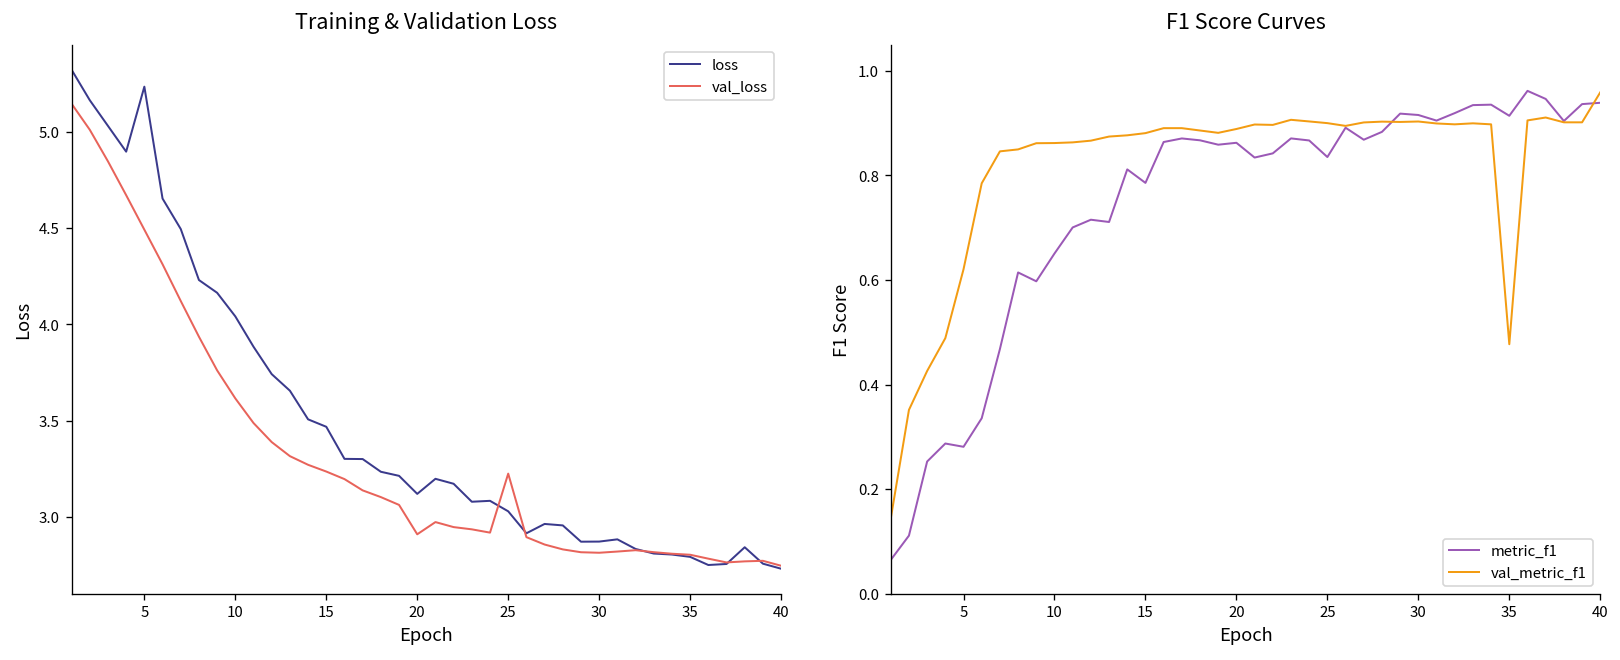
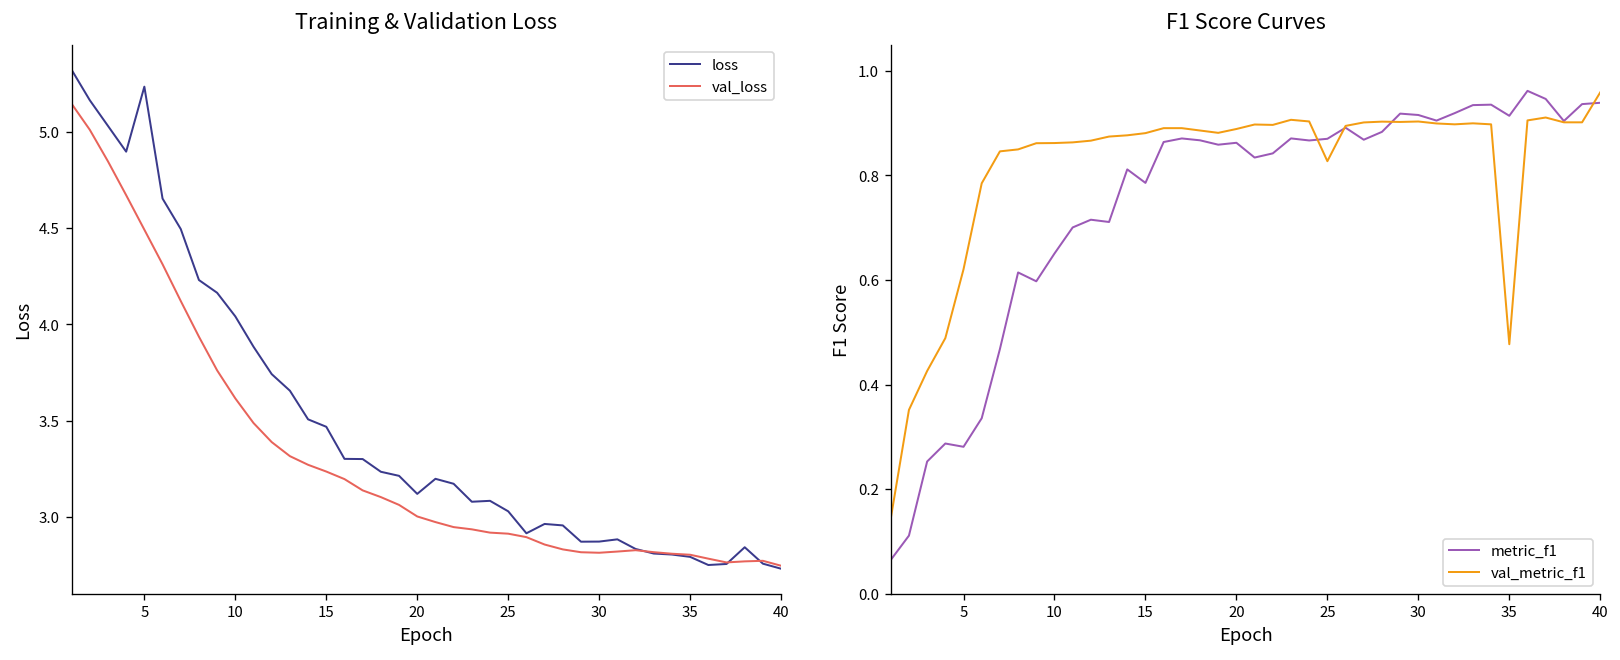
  {
    "Training & Validation Loss": {
      "loss": {
        "5": 5.24,
        "10": 4.04,
        "15": 3.47,
        "20": 3.12,
        "25": 3.03,
        "30": 2.87
      },
      "val_loss": {
        "5": 4.49,
        "10": 3.62,
        "15": 3.24,
-       "20": 2.91,
-       "25": 3.22,
+       "20": 3.00,
+       "25": 2.91,
        "30": 2.81
      }
    },
    "F1 Score Curves": {
      "metric_f1": {
        "5": 0.28,
        "10": 0.65,
        "15": 0.79,
        "20": 0.86,
-       "25": 0.84,
+       "25": 0.87,
        "30": 0.92,
        "35": 0.91,
        "40": 0.94
      },
      "val_metric_f1": {
        "5": 0.62,
        "10": 0.86,
        "15": 0.88,
        "20": 0.89,
-       "25": 0.90,
+       "25": 0.83,
        "30": 0.90,
        "35": 0.48,
        "40": 0.96
      }
    }
  }
